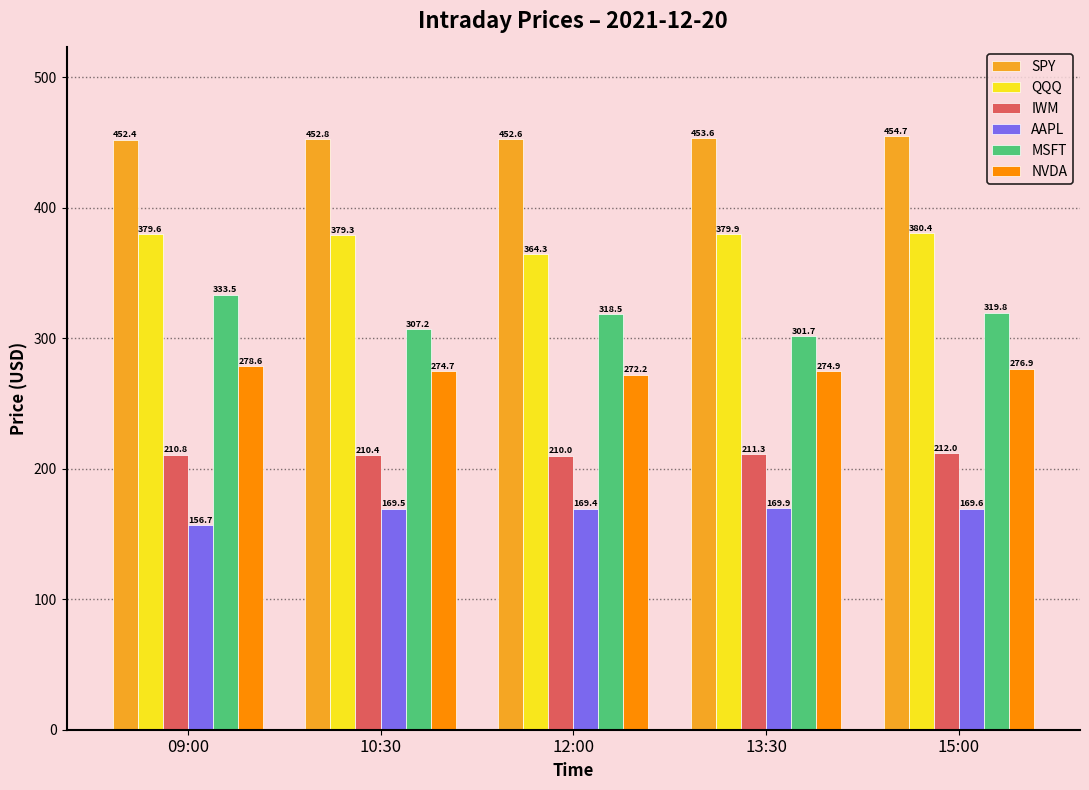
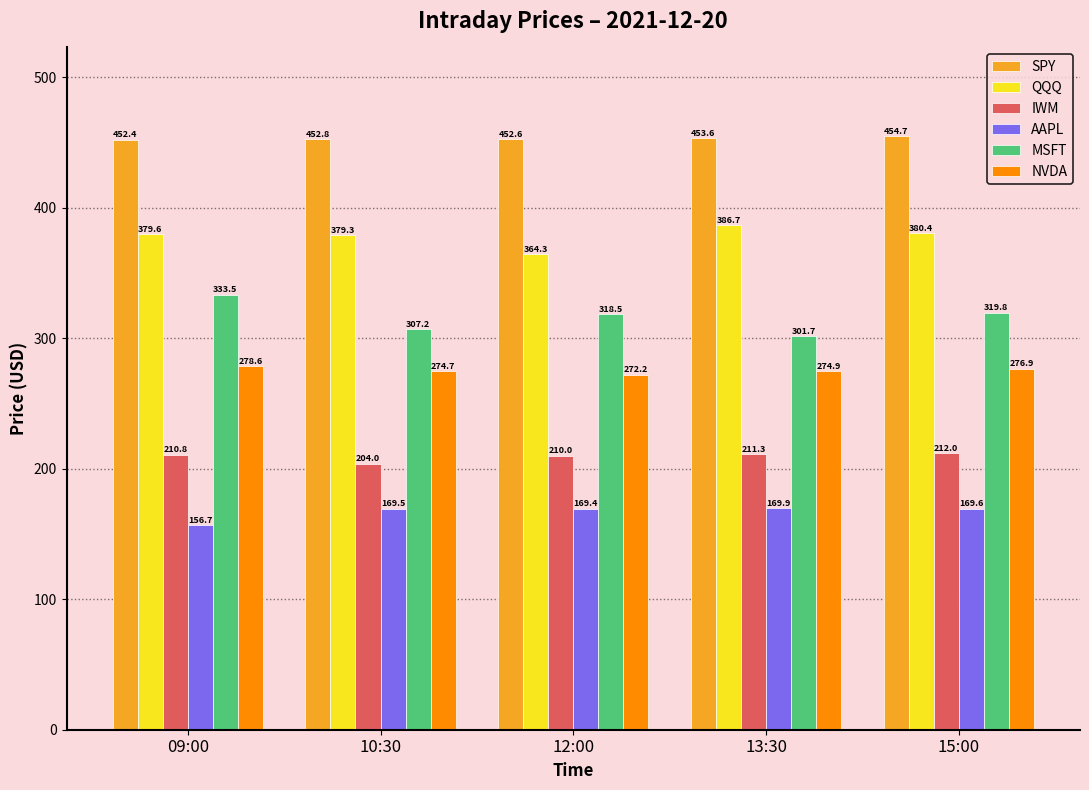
  {
    "QQQ": {
      "09:00": 379.6,
      "10:30": 379.3,
      "12:00": 364.3,
-     "13:30": 379.9,
+     "13:30": 386.7,
      "15:00": 380.4
    },
    "IWM": {
      "09:00": 210.8,
-     "10:30": 210.4,
+     "10:30": 204.0,
      "12:00": 210.0,
      "13:30": 211.3,
      "15:00": 212.0
    },
    "AAPL": {
      "09:00": 156.7,
      "10:30": 169.5,
      "12:00": 169.4,
      "13:30": 169.9,
      "15:00": 169.6
    },
    "MSFT": {
      "09:00": 333.5,
      "10:30": 307.2,
      "12:00": 318.5,
      "13:30": 301.7,
      "15:00": 319.8
    }
  }
